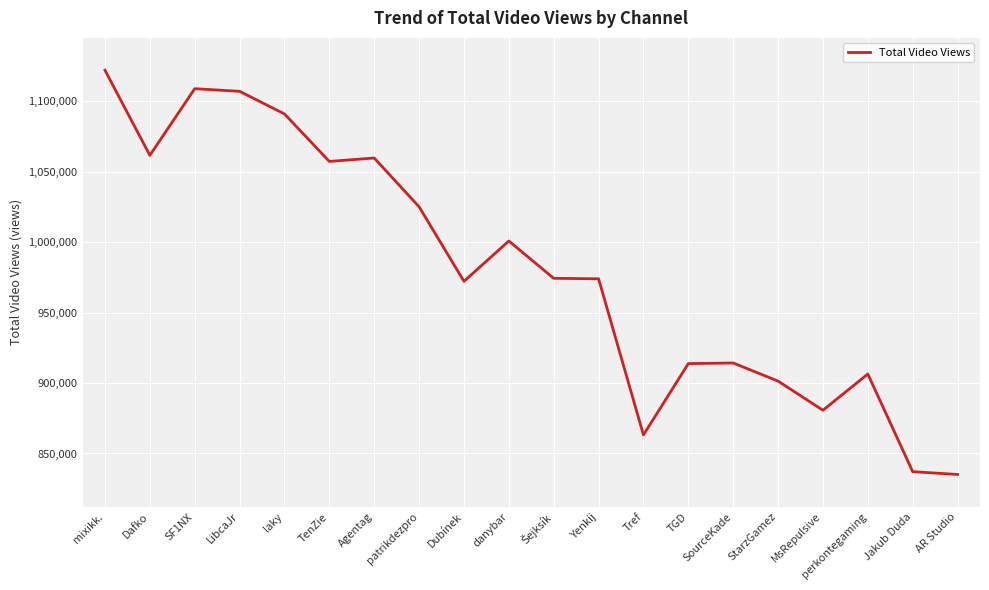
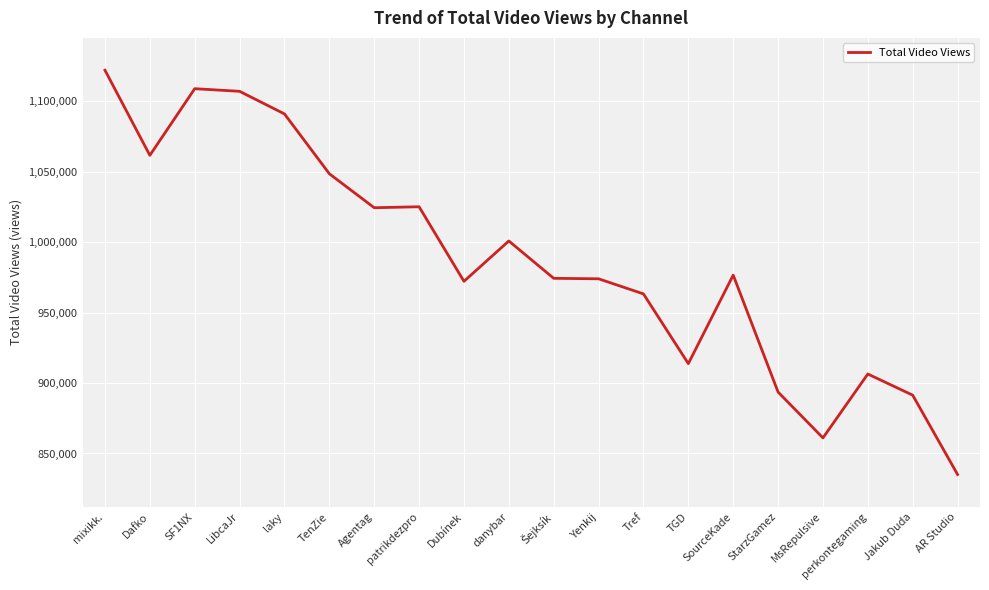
  {
    "mixikk.": "1,122,000",
    "Dafko": "1,062,000",
    "SF1NX": "1,109,000",
    "LibcaJr": "1,107,000",
    "laky": "1,091,000",
-   "TenZie": "1,057,000",
-   "Agentag": "1,060,000",
+   "TenZie": "1,048,000",
+   "Agentag": "1,024,000",
    "patrikdezpro": "1,025,000",
    "Dubínek": "972,000",
    "danybar": "1,001,000",
    "Šejksík": "974,000",
    "Yenkij": "974,000",
-   "Tref": "863,000",
+   "Tref": "963,000",
    "TGD": "914,000",
-   "SourceKade": "914,000",
-   "StarzGamez": "901,000",
-   "MsRepulsive": "881,000",
+   "SourceKade": "977,000",
+   "StarzGamez": "894,000",
+   "MsRepulsive": "861,000",
    "perkontegaming": "906,000",
-   "Jakub Duda": "837,000",
+   "Jakub Duda": "891,000",
    "AR Studio": "835,000"
  }
